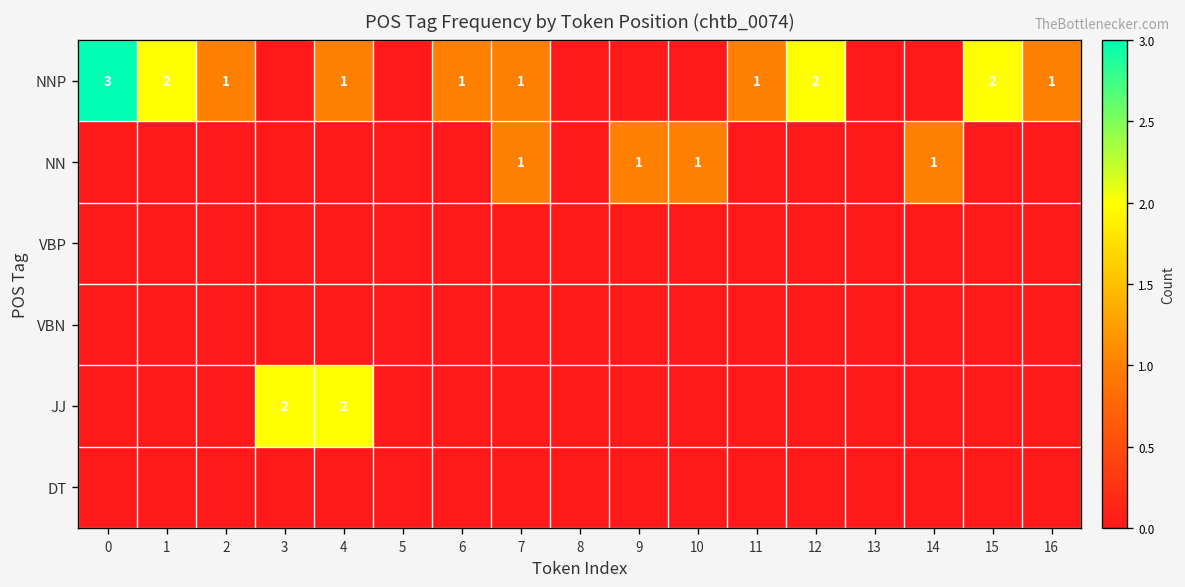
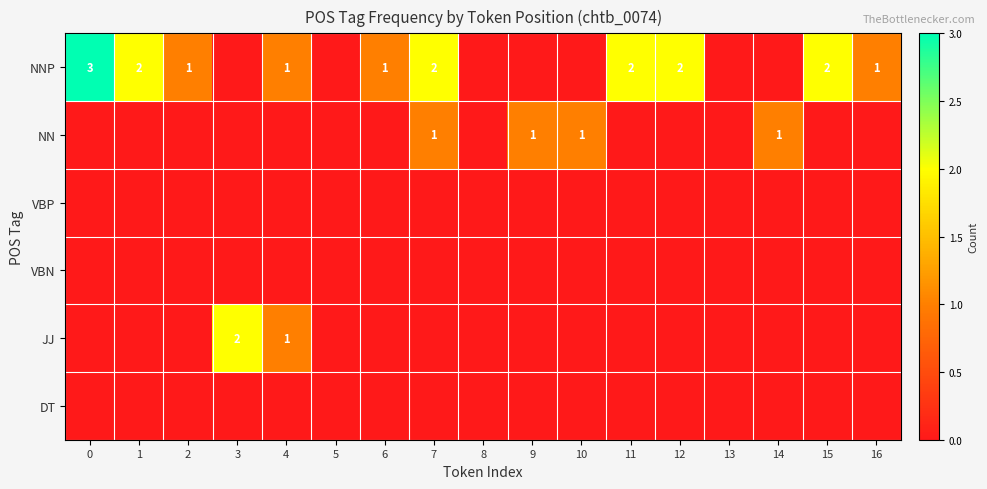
  {
    "NNP": {
      "0": 3,
      "1": 2,
      "2": 1,
      "4": 1,
      "6": 1,
-     "7": 1,
-     "11": 1,
+     "7": 2,
+     "11": 2,
      "12": 2,
      "15": 2,
      "16": 1
    },
    "NN": {
      "7": 1,
      "9": 1,
      "10": 1,
      "14": 1
    },
    "JJ": {
      "3": 2,
-     "4": 2
+     "4": 1
    }
  }
